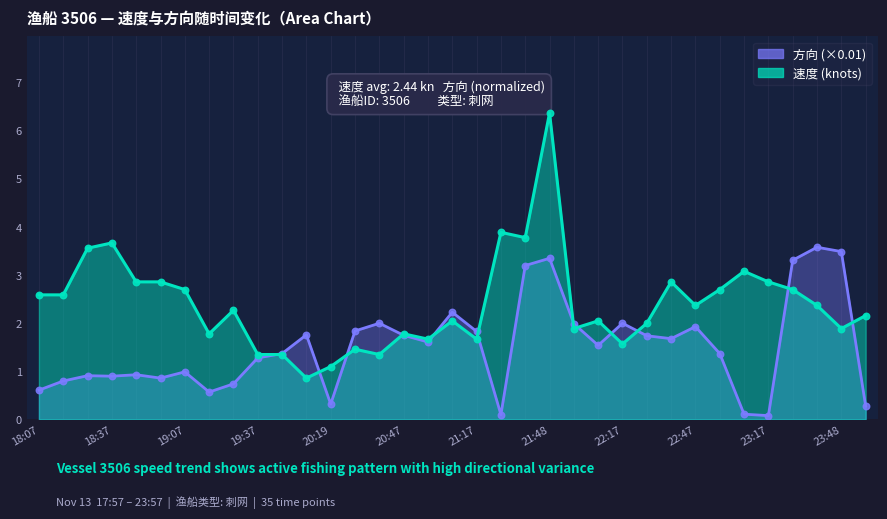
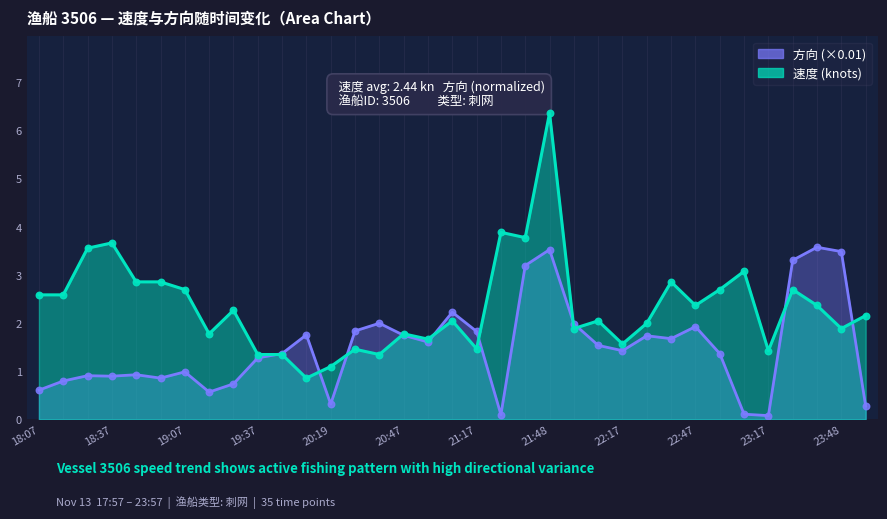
  {
    "方向 (×0.01)": {
      "18:07": 0.6,
      "18:37": 0.9,
      "19:07": 1.0,
      "19:37": 1.3,
      "20:19": 0.3,
      "21:17": 1.8,
-     "21:48": 3.4,
-     "22:17": 2.0,
+     "21:48": 3.5,
+     "22:17": 1.4,
      "22:47": 1.9,
      "23:17": 0.1,
      "23:48": 3.5
    },
    "速度 (knots)": {
      "18:07": 2.6,
      "18:37": 3.7,
      "19:07": 2.7,
      "19:37": 1.4,
      "20:19": 1.1,
-     "21:17": 1.7,
+     "21:17": 1.5,
      "22:17": 1.6,
      "22:47": 2.4,
-     "23:17": 2.9,
+     "23:17": 1.4,
      "23:48": 1.9
    }
  }
